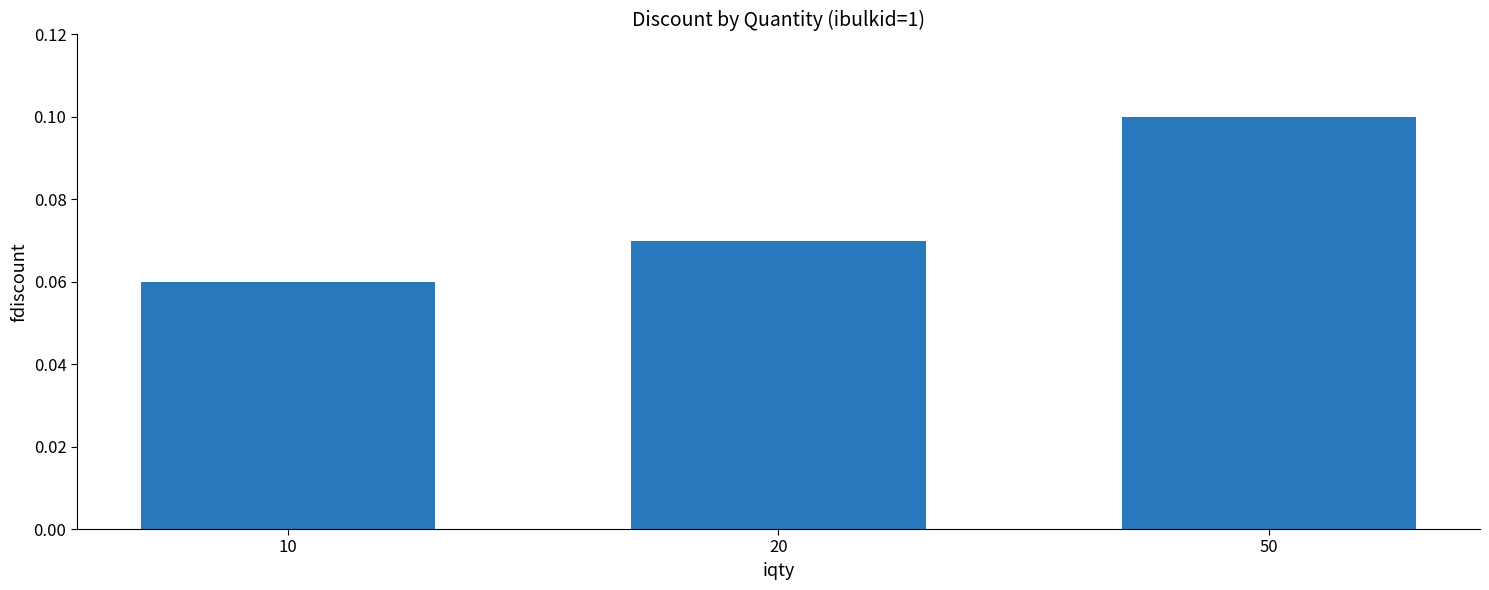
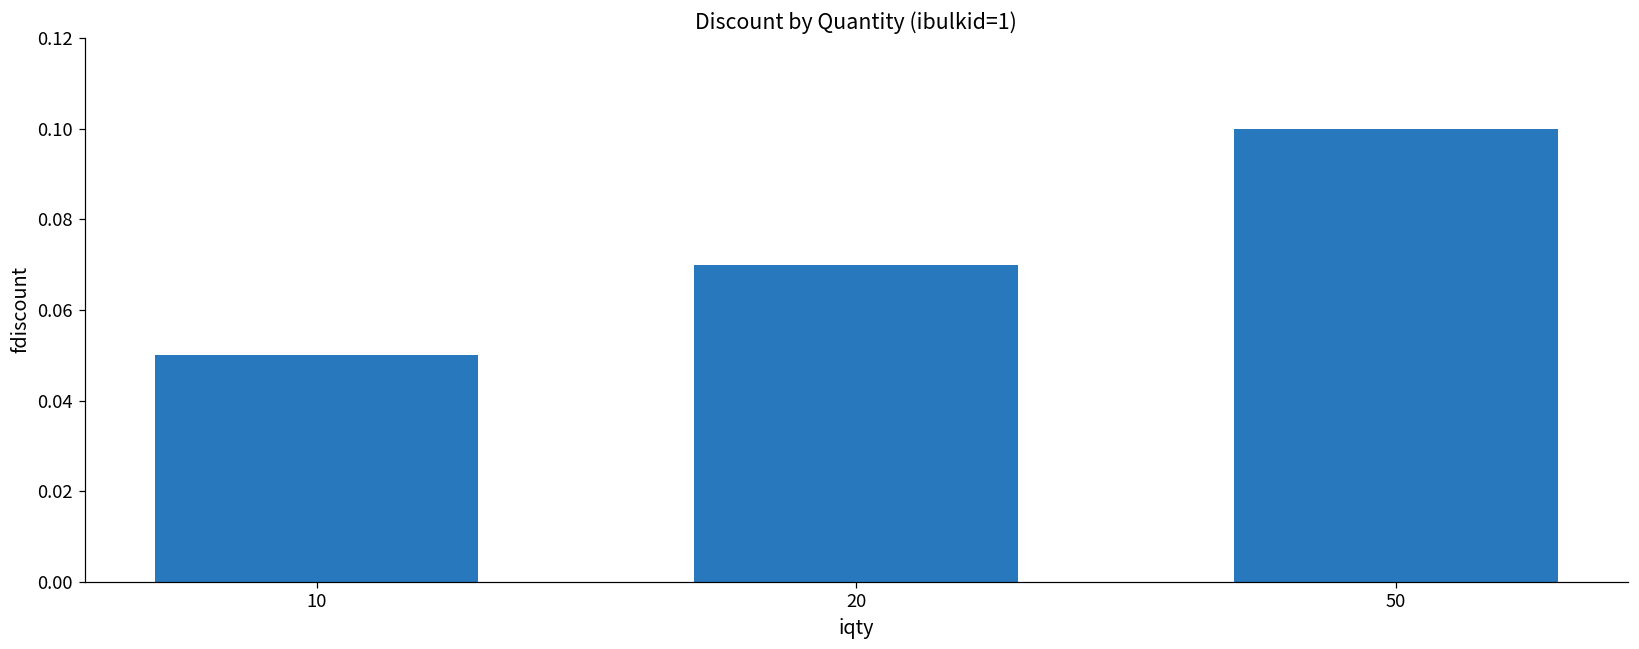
  {
-   "10": 0.06,
+   "10": 0.05,
    "20": 0.07,
    "50": 0.10
  }
